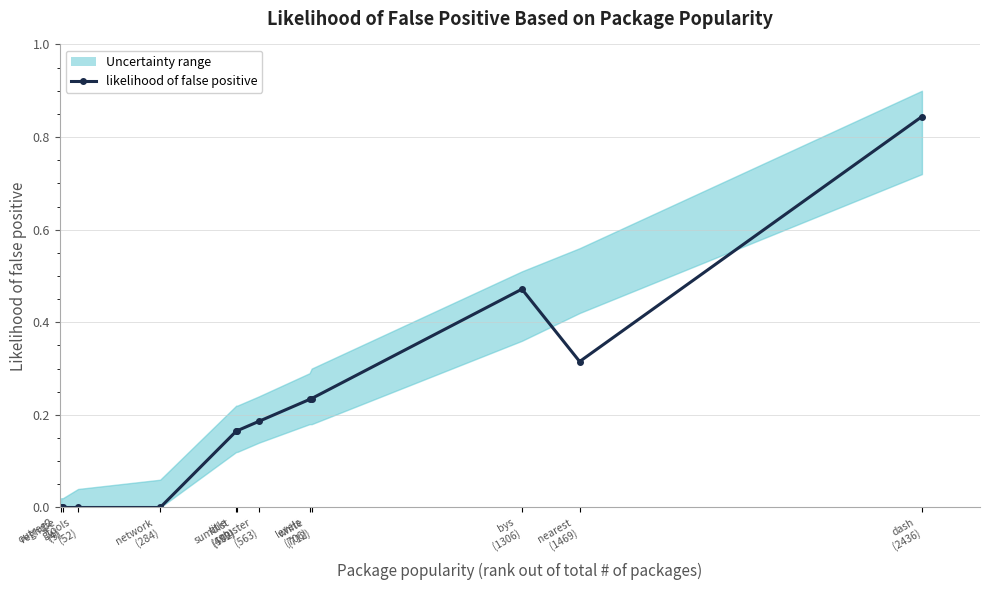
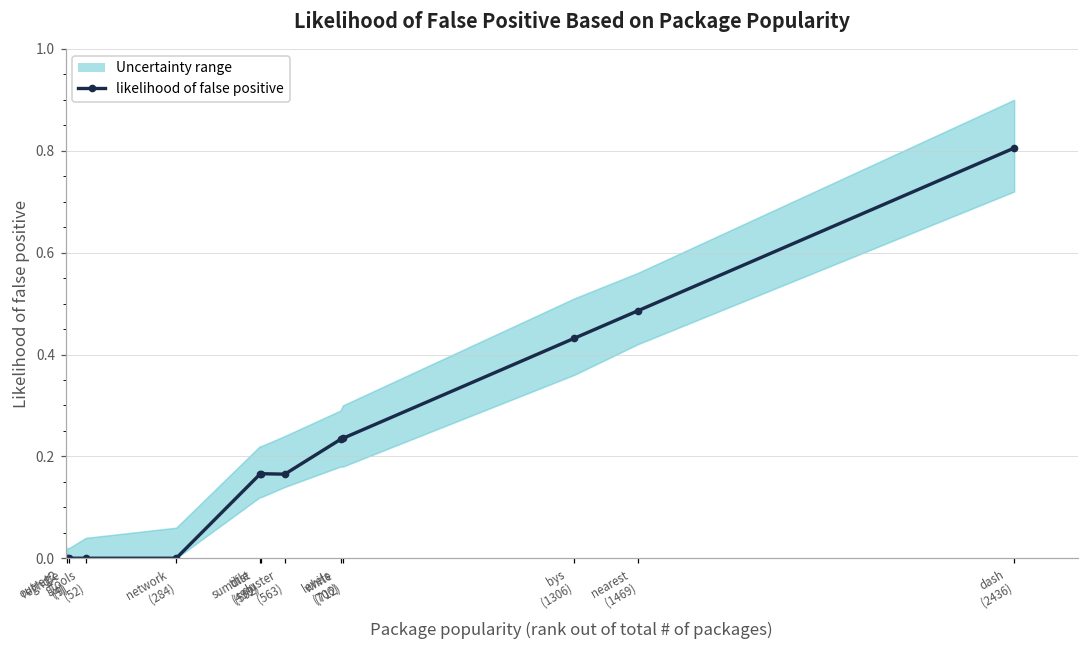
  {
    "likelihood of false positive": {
      "outreg2 (4)": 0.00,
      "reghdfe (9)": 0.00,
      "gtools (52)": 0.00,
      "network (284)": 0.00,
      "title (499)": 0.16,
      "sumdist (502)": 0.17,
-     "cluster (563)": 0.19,
+     "cluster (563)": 0.17,
      "levels (706)": 0.23,
      "white (712)": 0.24,
-     "bys (1306)": 0.47,
-     "nearest (1469)": 0.32,
-     "dash (2436)": 0.84
+     "bys (1306)": 0.43,
+     "nearest (1469)": 0.49,
+     "dash (2436)": 0.81
    }
  }
